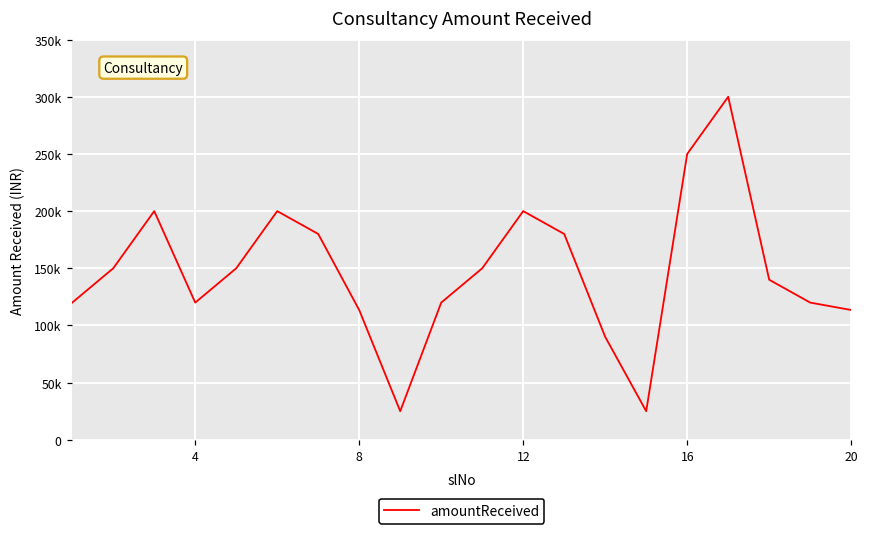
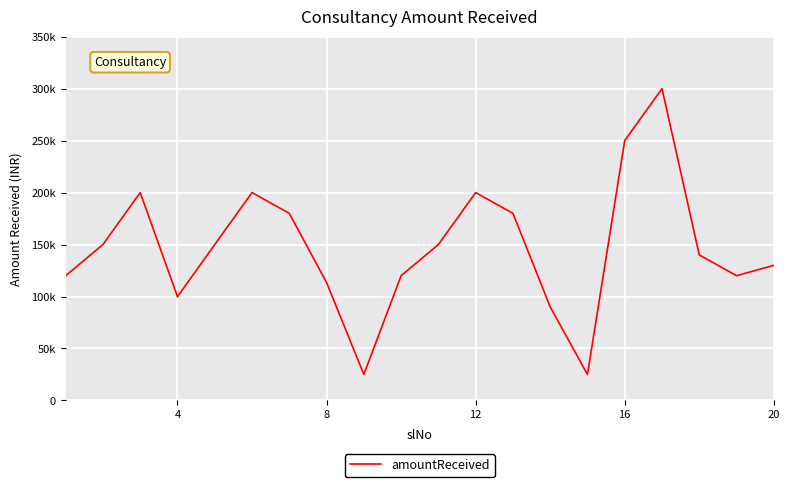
  {
-   "4": 120000,
+   "4": 100000,
    "8": 113000,
    "12": 200000,
    "16": 250000,
-   "20": 114000
+   "20": 130000
  }
